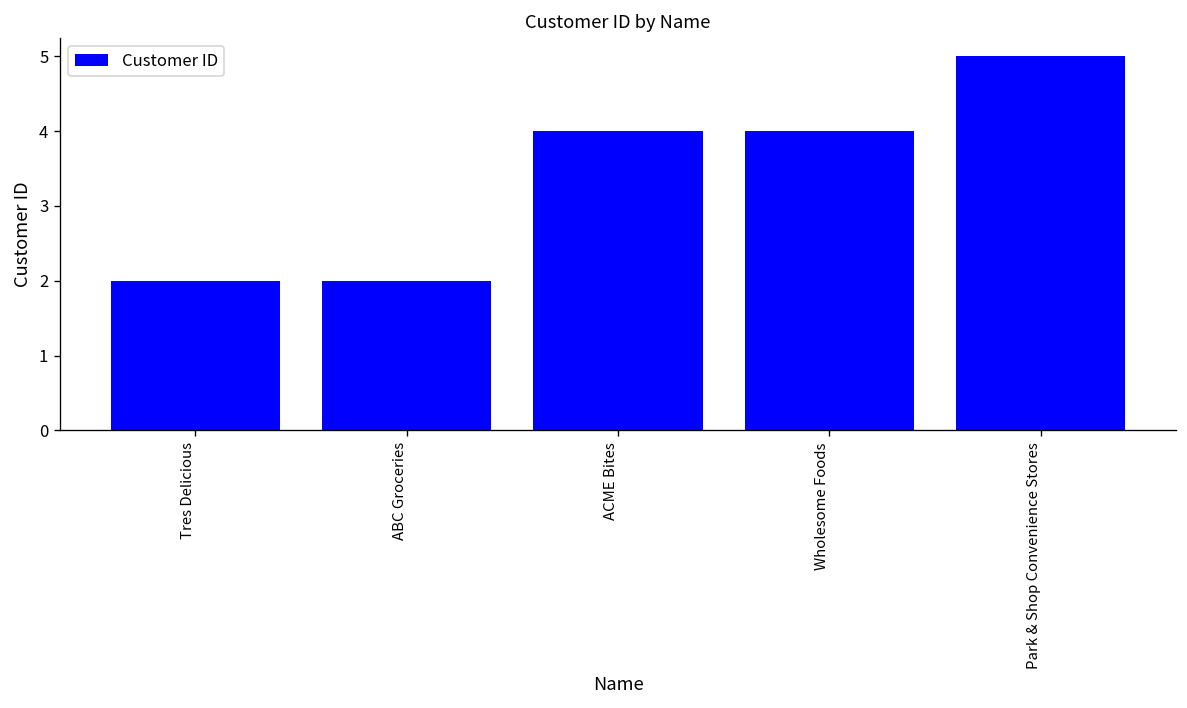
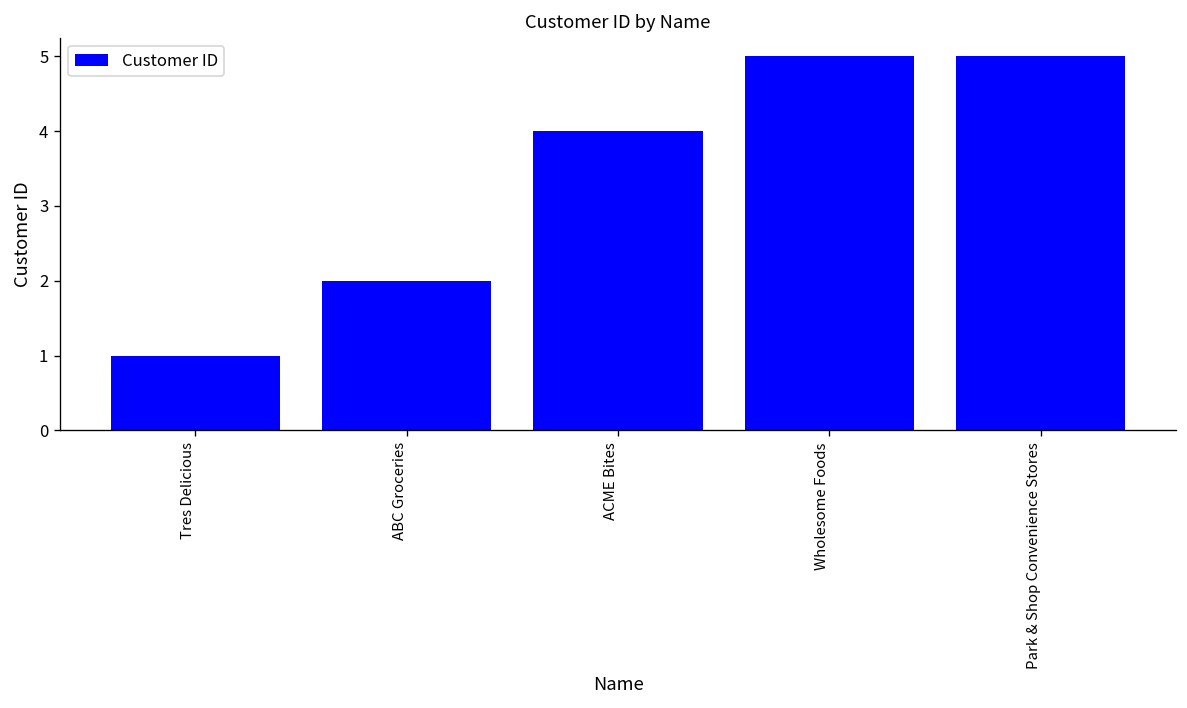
  {
-   "Tres Delicious": 2,
+   "Tres Delicious": 1,
    "ABC Groceries": 2,
    "ACME Bites": 4,
-   "Wholesome Foods": 4,
+   "Wholesome Foods": 5,
    "Park & Shop Convenience Stores": 5
  }
